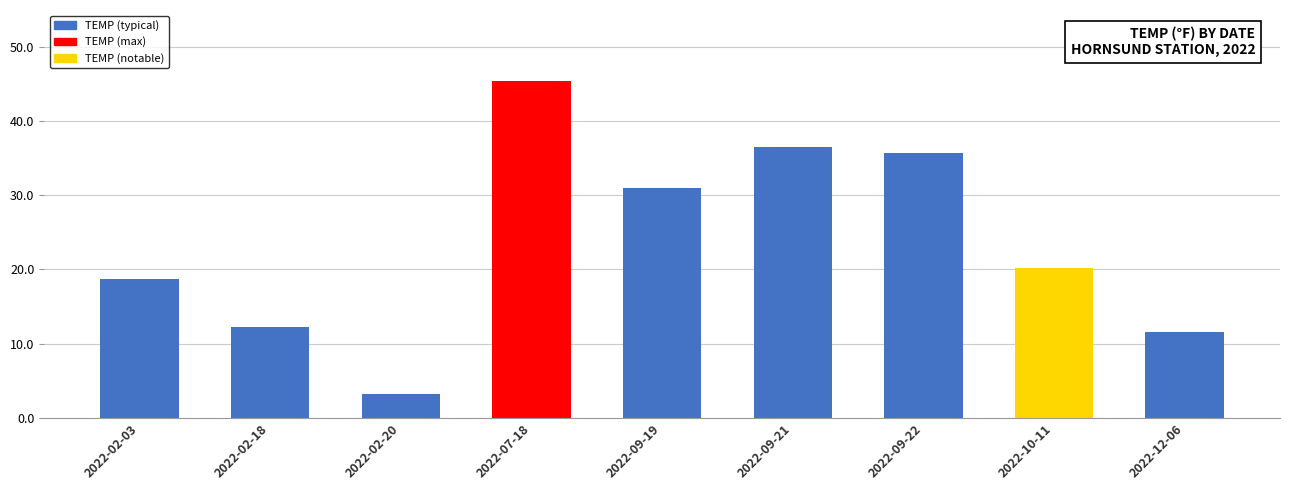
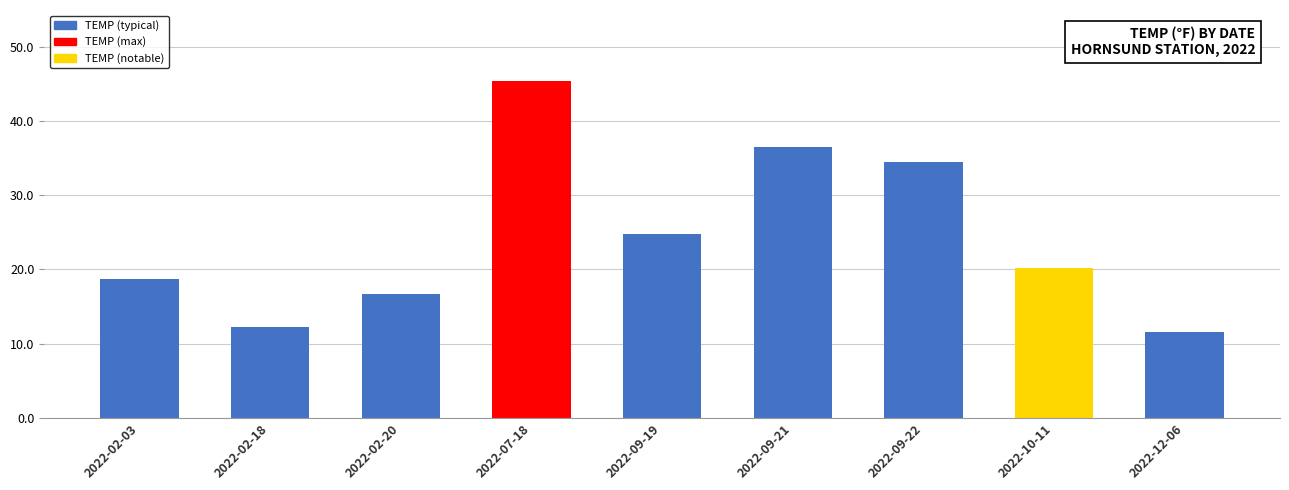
  {
    "2022-02-03": 19,
    "2022-02-18": 12,
-   "2022-02-20": 3,
+   "2022-02-20": 17,
    "2022-07-18": 45,
-   "2022-09-19": 31,
+   "2022-09-19": 25,
    "2022-09-21": 37,
-   "2022-09-22": 36,
+   "2022-09-22": 35,
    "2022-10-11": 20,
    "2022-12-06": 12
  }
